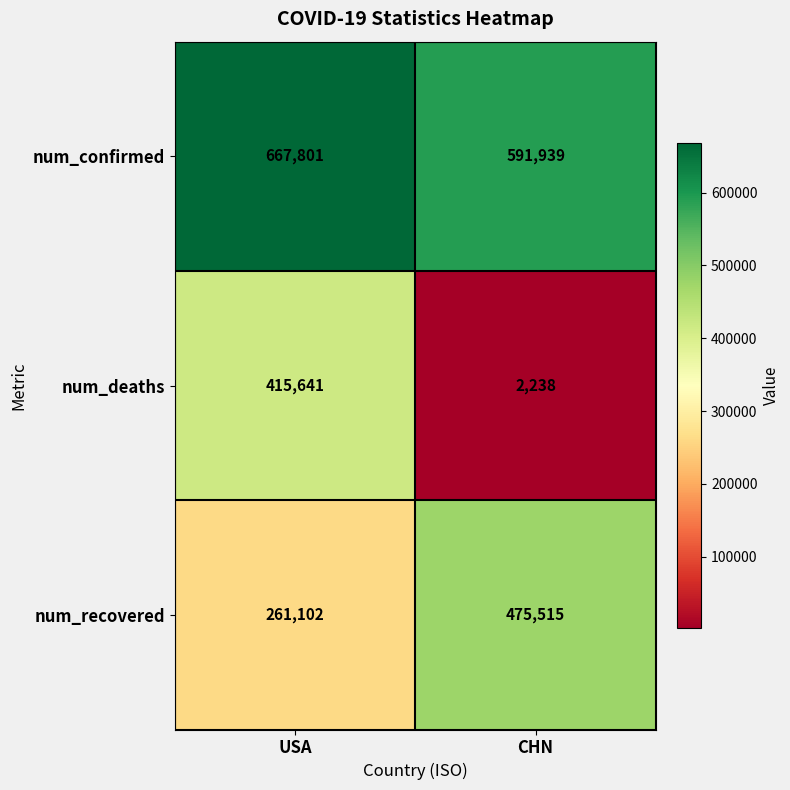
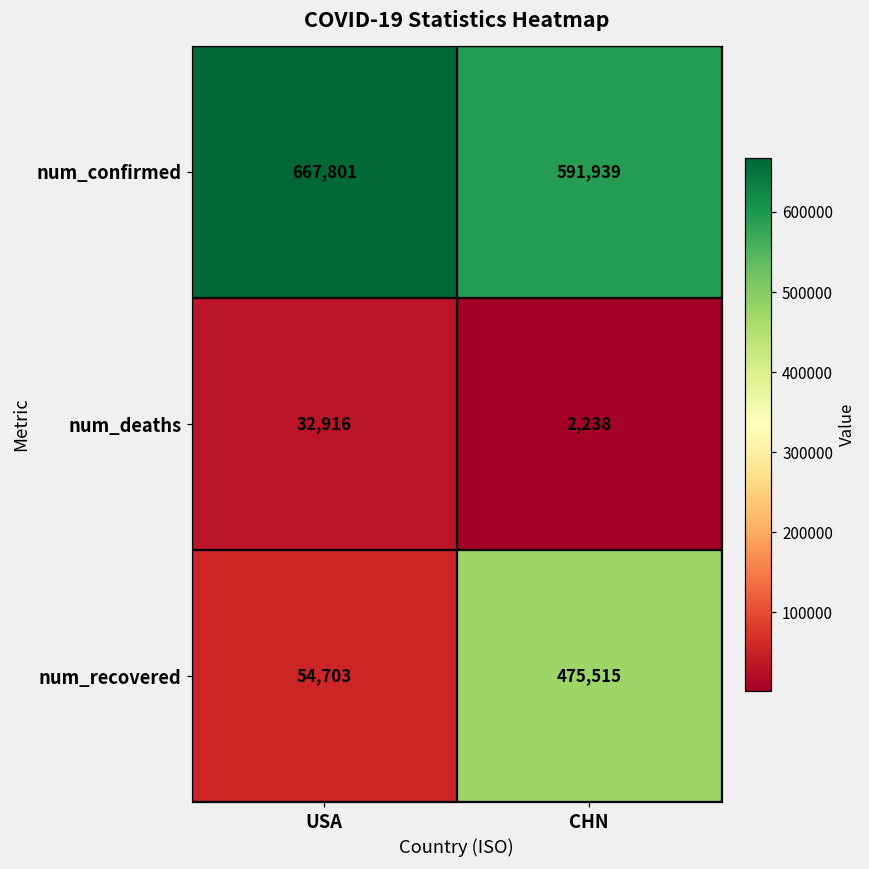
  {
    "num_confirmed": {
      "USA": "667,801",
      "CHN": "591,939"
    },
    "num_deaths": {
-     "USA": "415,641",
+     "USA": "32,916",
      "CHN": "2,238"
    },
    "num_recovered": {
-     "USA": "261,102",
+     "USA": "54,703",
      "CHN": "475,515"
    }
  }
